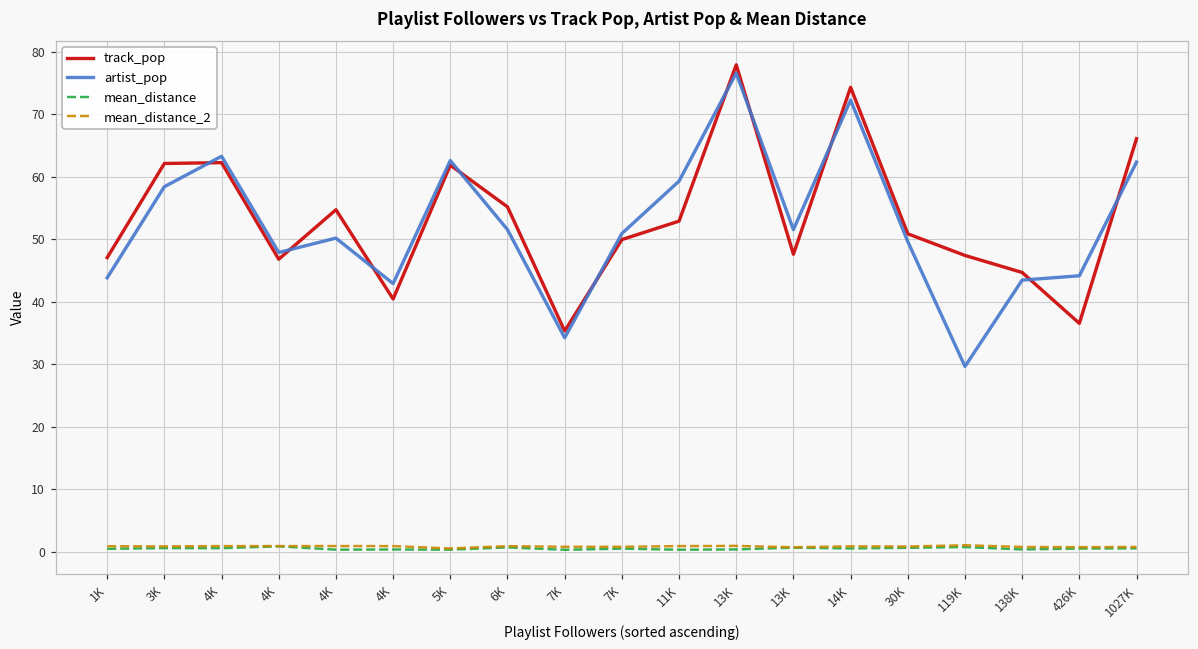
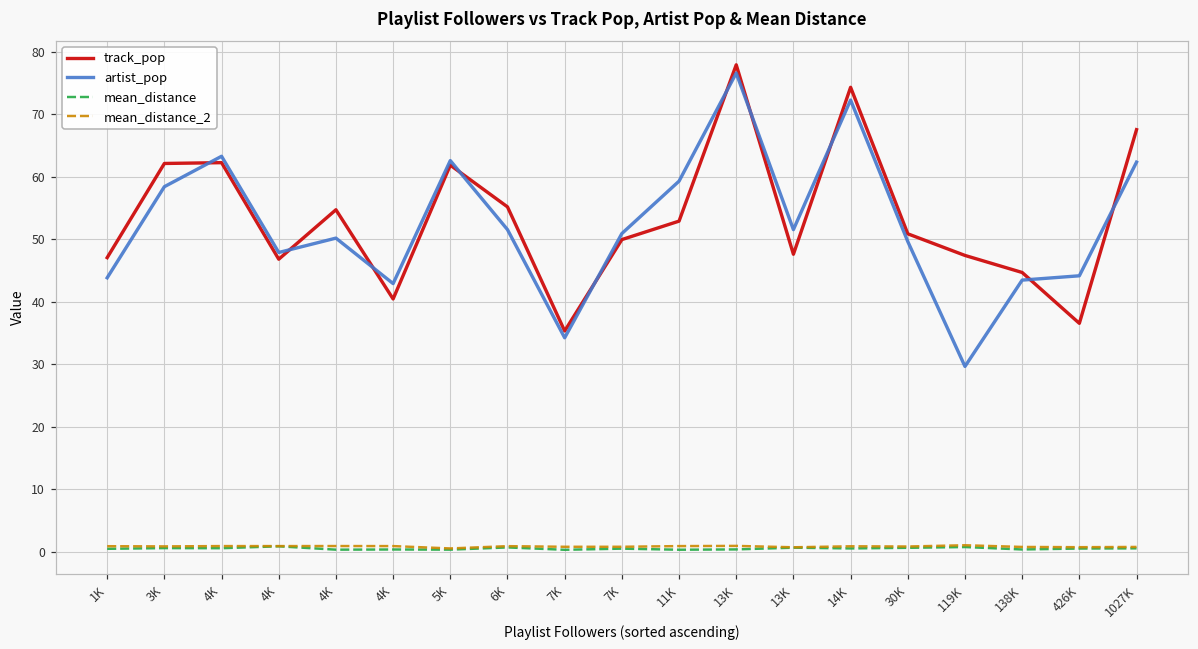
  {
    "track_pop": {
      "1K": 47,
      "3K": 62,
      "5K": 62,
      "6K": 55,
      "11K": 53,
      "14K": 74,
      "30K": 51,
      "119K": 47,
      "138K": 45,
      "426K": 37,
-     "1027K": 66
+     "1027K": 68
    },
    "artist_pop": {
      "1K": 44,
      "3K": 58,
      "5K": 63,
      "6K": 52,
      "11K": 59,
      "14K": 72,
      "30K": 50,
      "119K": 30,
      "138K": 43,
      "426K": 44,
      "1027K": 62
    },
    "mean_distance": {
      "11K": 0
    },
    "mean_distance_2": {
      "11K": 1
    }
  }
